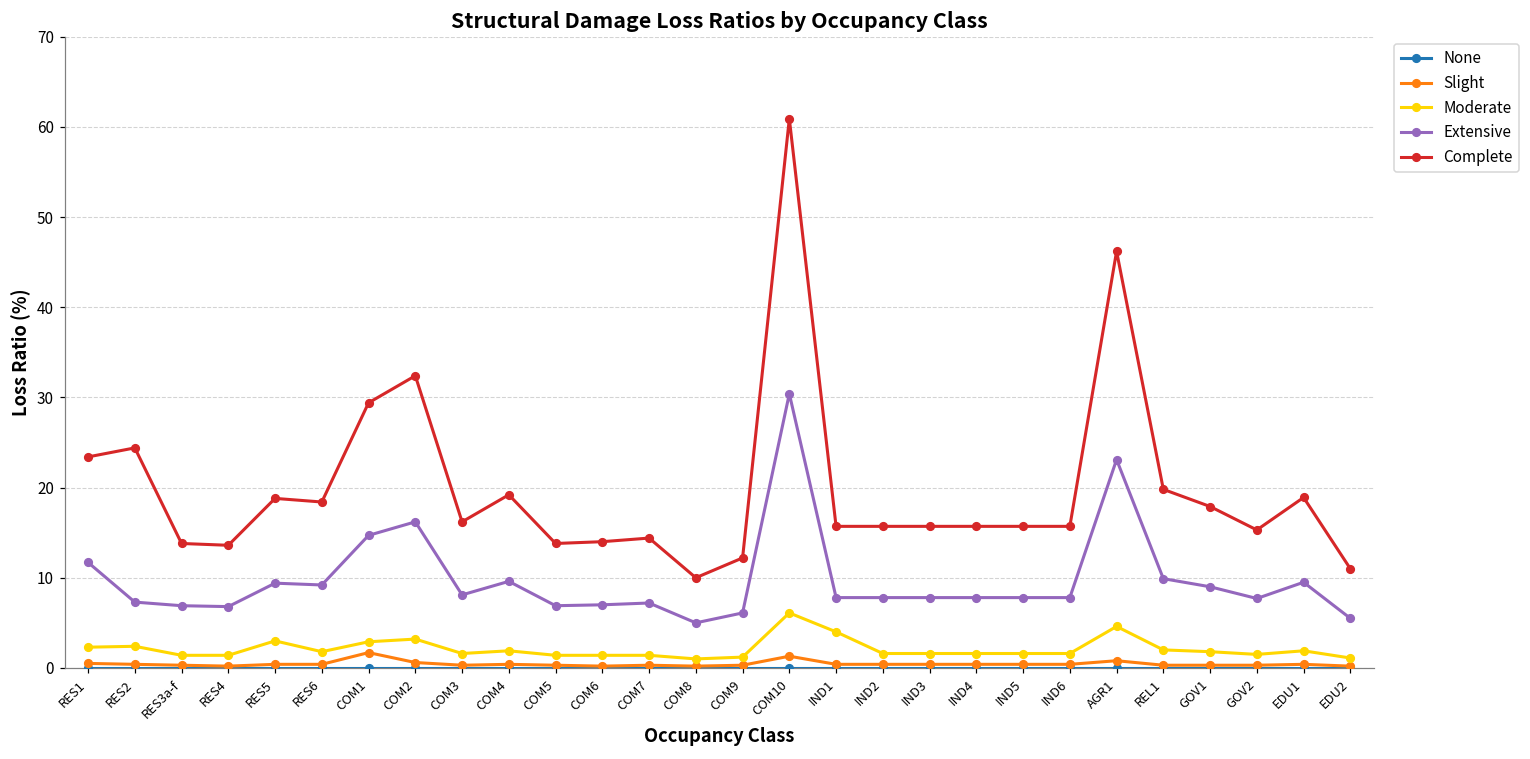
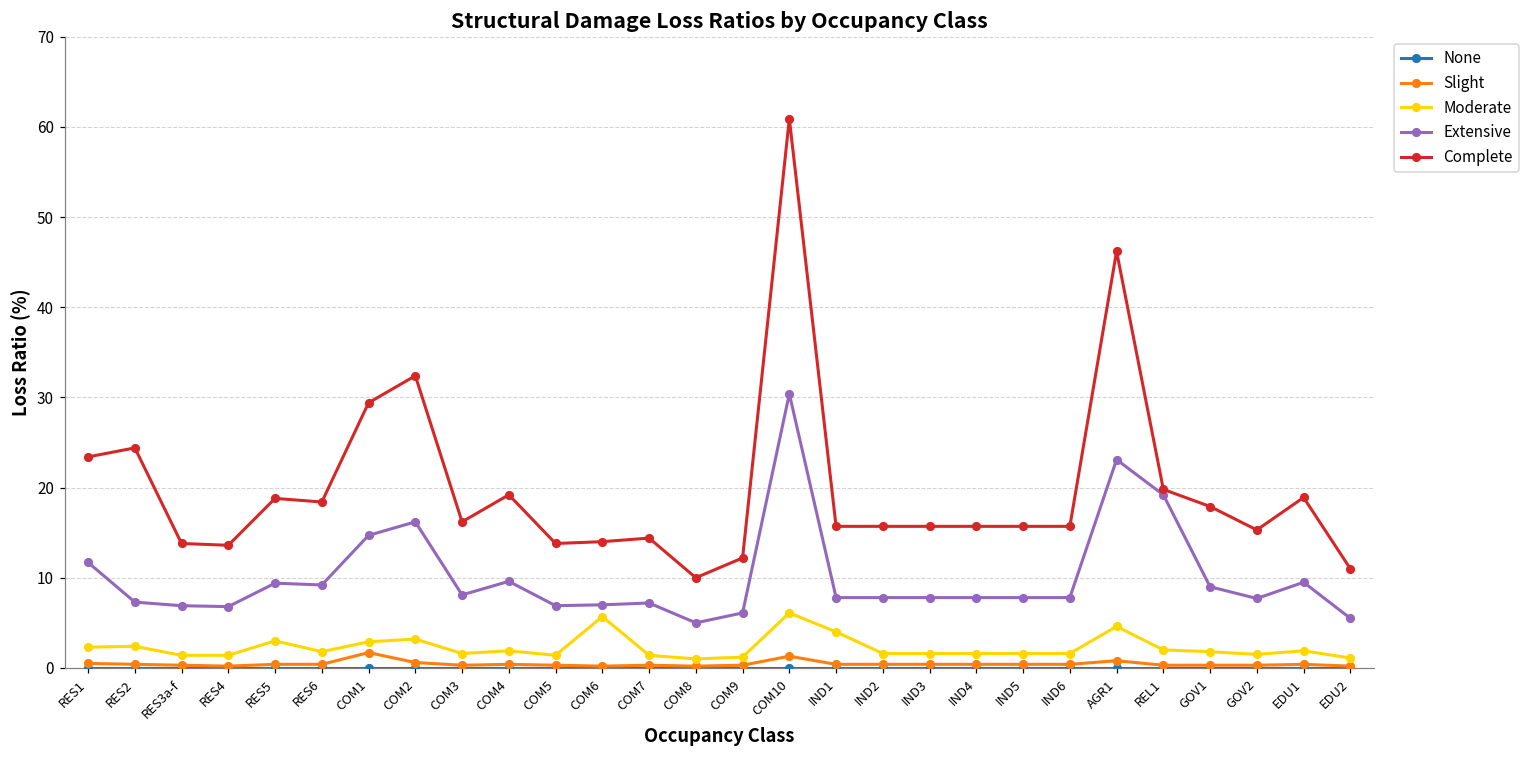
  {
    "None": {
      "RES1": 0,
      "RES2": 0,
      "RES5": 0,
      "RES6": 0,
      "COM1": 0,
      "COM2": 0,
      "COM4": 0,
      "COM10": 0,
      "IND1": 0,
      "IND2": 0,
      "IND3": 0,
      "IND4": 0,
      "IND5": 0,
      "IND6": 0,
      "AGR1": 0,
      "EDU1": 0
    },
    "Slight": {
      "RES1": 1,
      "RES2": 0,
      "RES5": 0,
      "RES6": 0,
      "COM1": 2,
      "COM2": 1,
      "COM4": 0,
      "COM10": 1,
      "IND1": 0,
      "IND2": 0,
      "IND3": 0,
      "IND4": 0,
      "IND5": 0,
      "IND6": 0,
      "AGR1": 1,
      "EDU1": 0
    },
    "Moderate": {
      "RES1": 2,
      "RES2": 2,
      "RES3a-f": 1,
      "RES4": 1,
      "RES5": 3,
      "RES6": 2,
      "COM1": 3,
      "COM2": 3,
      "COM3": 2,
      "COM4": 2,
      "COM5": 1,
-     "COM6": 1,
+     "COM6": 6,
      "COM7": 1,
      "COM8": 1,
      "COM9": 1,
      "COM10": 6,
      "IND1": 4,
      "IND2": 2,
      "IND3": 2,
      "IND4": 2,
      "IND5": 2,
      "IND6": 2,
      "AGR1": 5,
      "REL1": 2,
      "GOV1": 2,
      "GOV2": 2,
      "EDU1": 2,
      "EDU2": 1
    },
    "Extensive": {
      "RES1": 12,
      "RES2": 7,
      "RES3a-f": 7,
      "RES4": 7,
      "RES5": 9,
      "RES6": 9,
      "COM1": 15,
      "COM2": 16,
      "COM3": 8,
      "COM4": 10,
      "COM5": 7,
      "COM6": 7,
      "COM7": 7,
      "COM8": 5,
      "COM9": 6,
      "COM10": 30,
      "IND1": 8,
      "IND2": 8,
      "IND3": 8,
      "IND4": 8,
      "IND5": 8,
      "IND6": 8,
      "AGR1": 23,
-     "REL1": 10,
+     "REL1": 19,
      "GOV1": 9,
      "GOV2": 8,
      "EDU1": 10,
      "EDU2": 6
    },
    "Complete": {
      "RES1": 23,
      "RES2": 24,
      "RES3a-f": 14,
      "RES4": 14,
      "RES5": 19,
      "RES6": 18,
      "COM1": 29,
      "COM2": 32,
      "COM3": 16,
      "COM4": 19,
      "COM5": 14,
      "COM6": 14,
      "COM7": 14,
      "COM8": 10,
      "COM9": 12,
      "COM10": 61,
      "IND1": 16,
      "IND2": 16,
      "IND3": 16,
      "IND4": 16,
      "IND5": 16,
      "IND6": 16,
      "AGR1": 46,
      "REL1": 20,
      "GOV1": 18,
      "GOV2": 15,
      "EDU1": 19,
      "EDU2": 11
    }
  }
